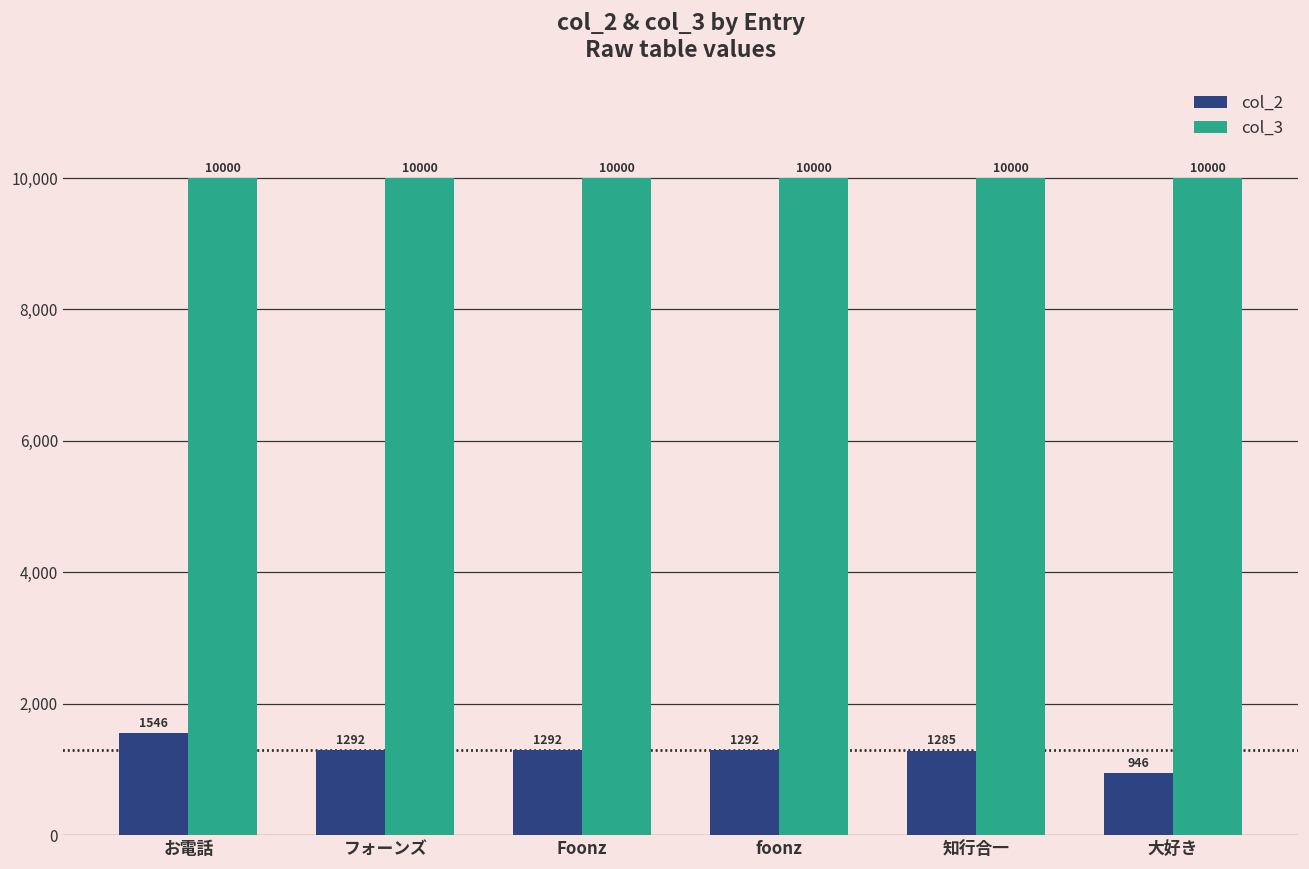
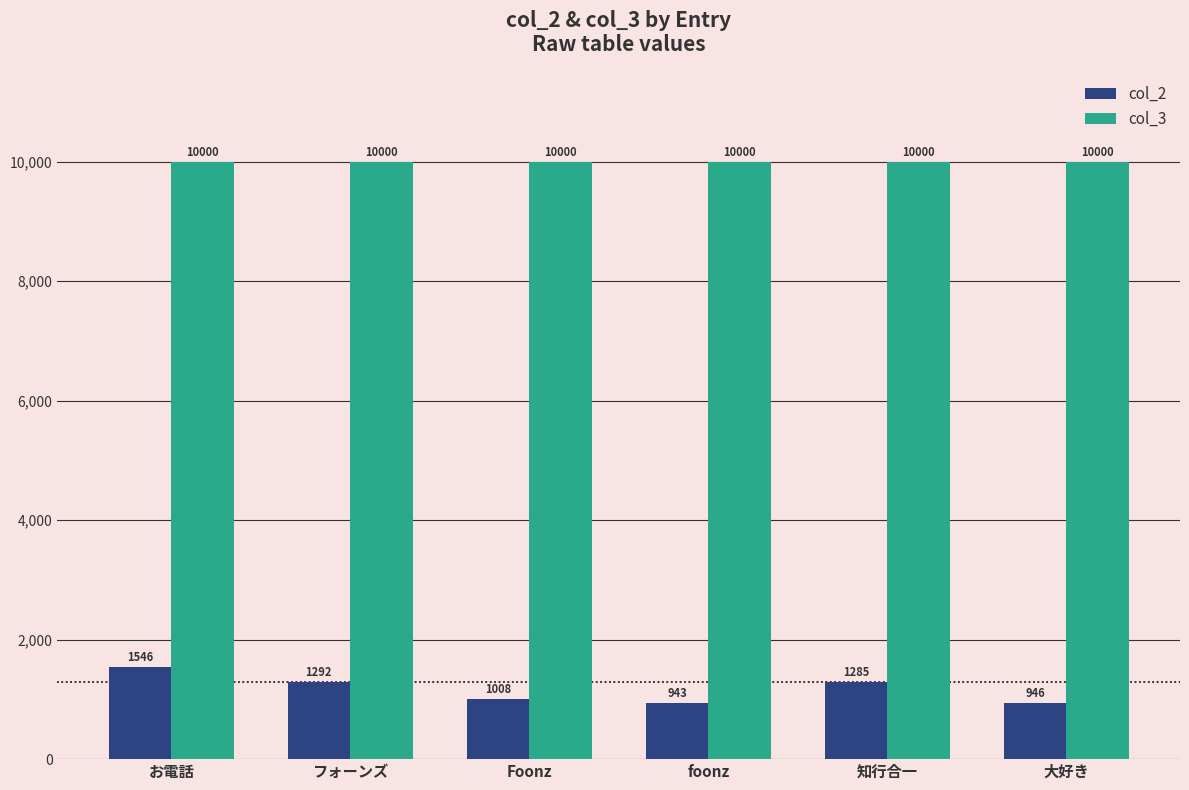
  {
    "col_2": {
      "お電話": 1546,
      "フォーンズ": 1292,
-     "Foonz": 1292,
-     "foonz": 1292,
+     "Foonz": 1008,
+     "foonz": 943,
      "知行合一": 1285,
      "大好き": 946
    },
    "col_3": {
      "お電話": 10000,
      "フォーンズ": 10000,
      "Foonz": 10000,
      "foonz": 10000,
      "知行合一": 10000,
      "大好き": 10000
    }
  }
